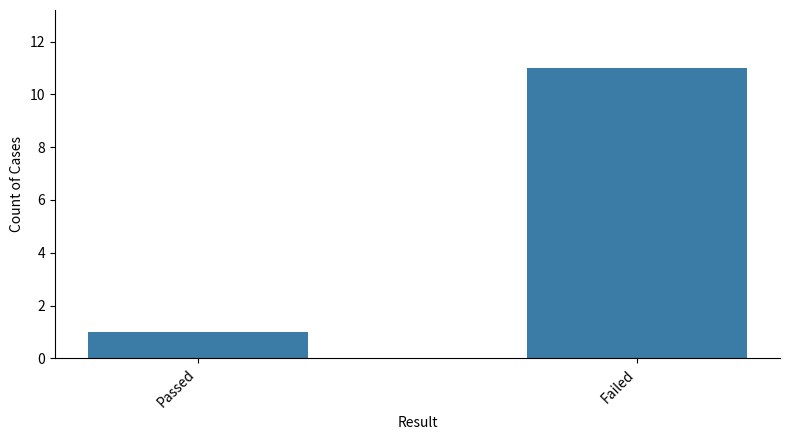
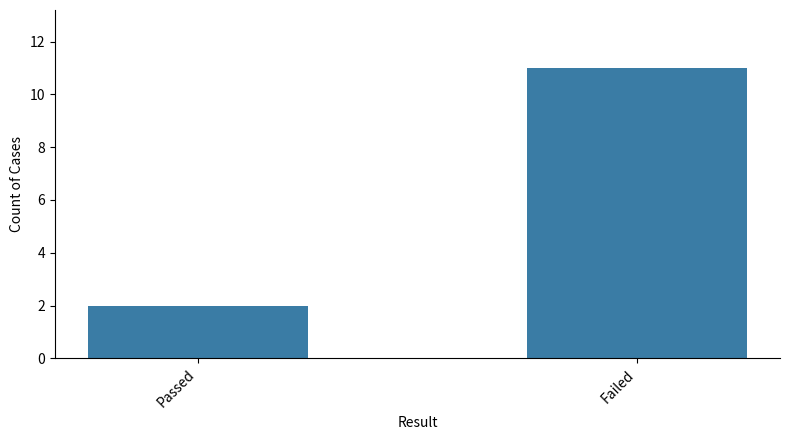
  {
-   "Passed": 1,
+   "Passed": 2,
    "Failed": 11
  }
